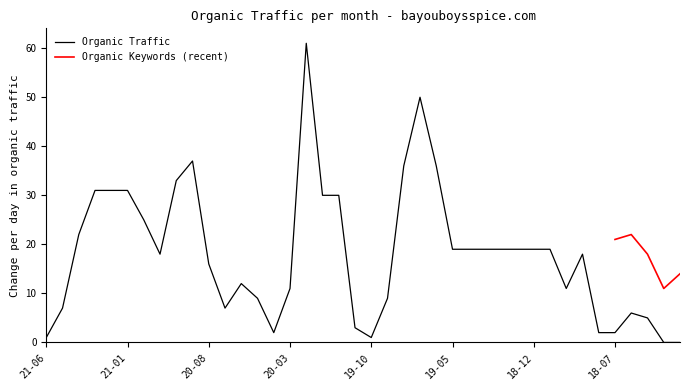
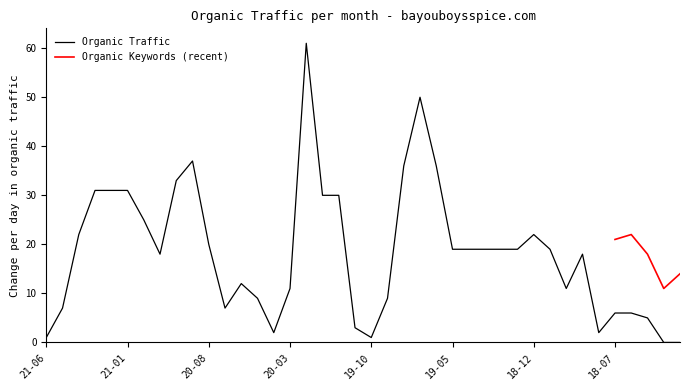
  {
    "Organic Traffic": {
      "21-06": 1,
      "21-01": 31,
-     "20-08": 16,
+     "20-08": 20,
      "20-03": 11,
      "19-10": 1,
      "19-05": 19,
-     "18-12": 19,
-     "18-07": 2
+     "18-12": 22,
+     "18-07": 6
    },
    "Organic Keywords (recent)": {
      "18-07": 21
    }
  }
